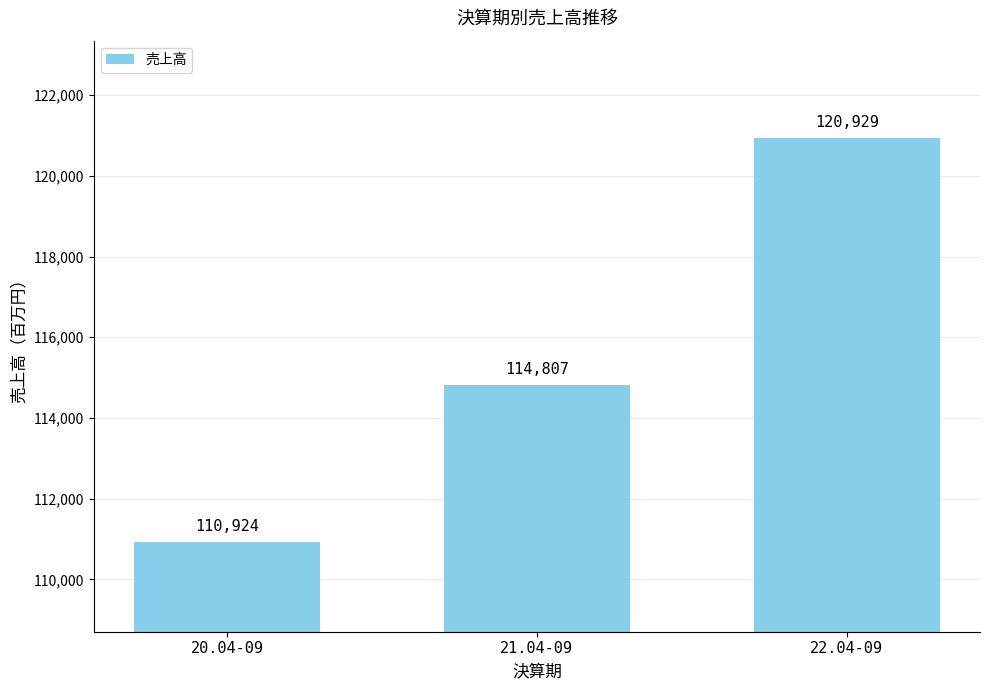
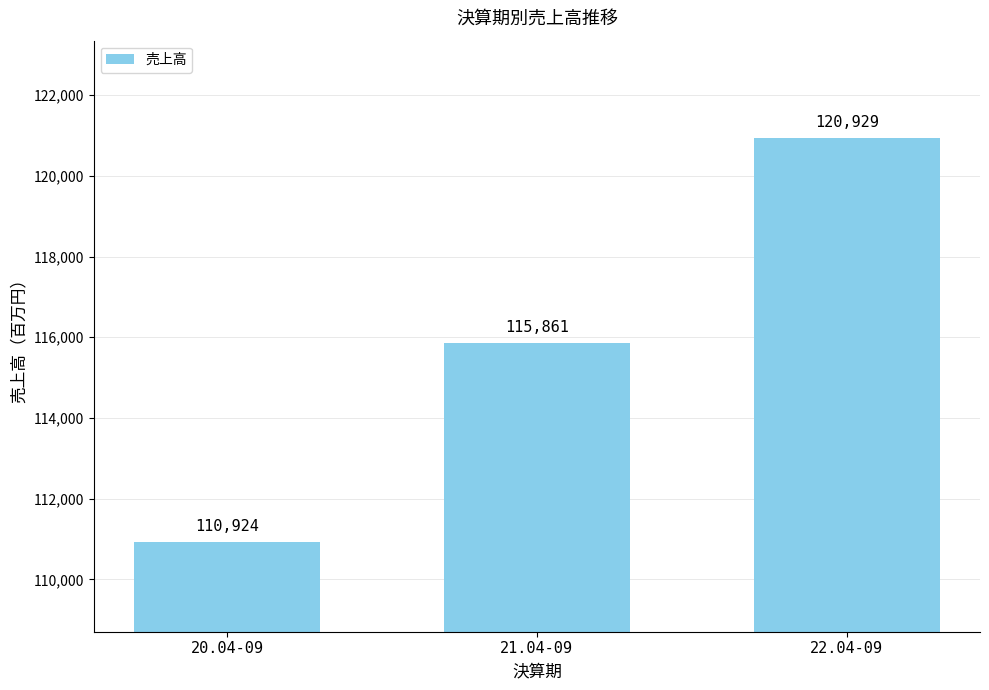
  {
    "20.04-09": "110,924",
-   "21.04-09": "114,807",
+   "21.04-09": "115,861",
    "22.04-09": "120,929"
  }
